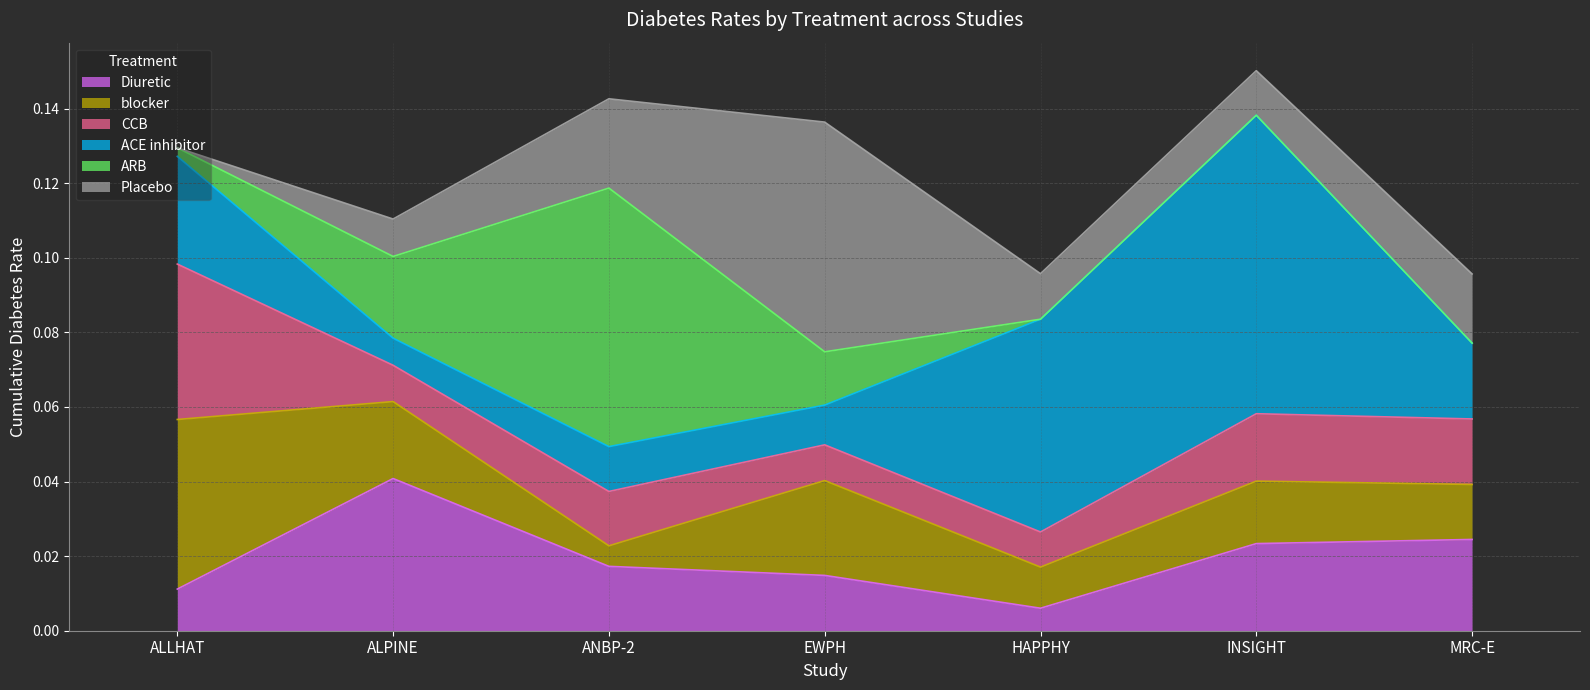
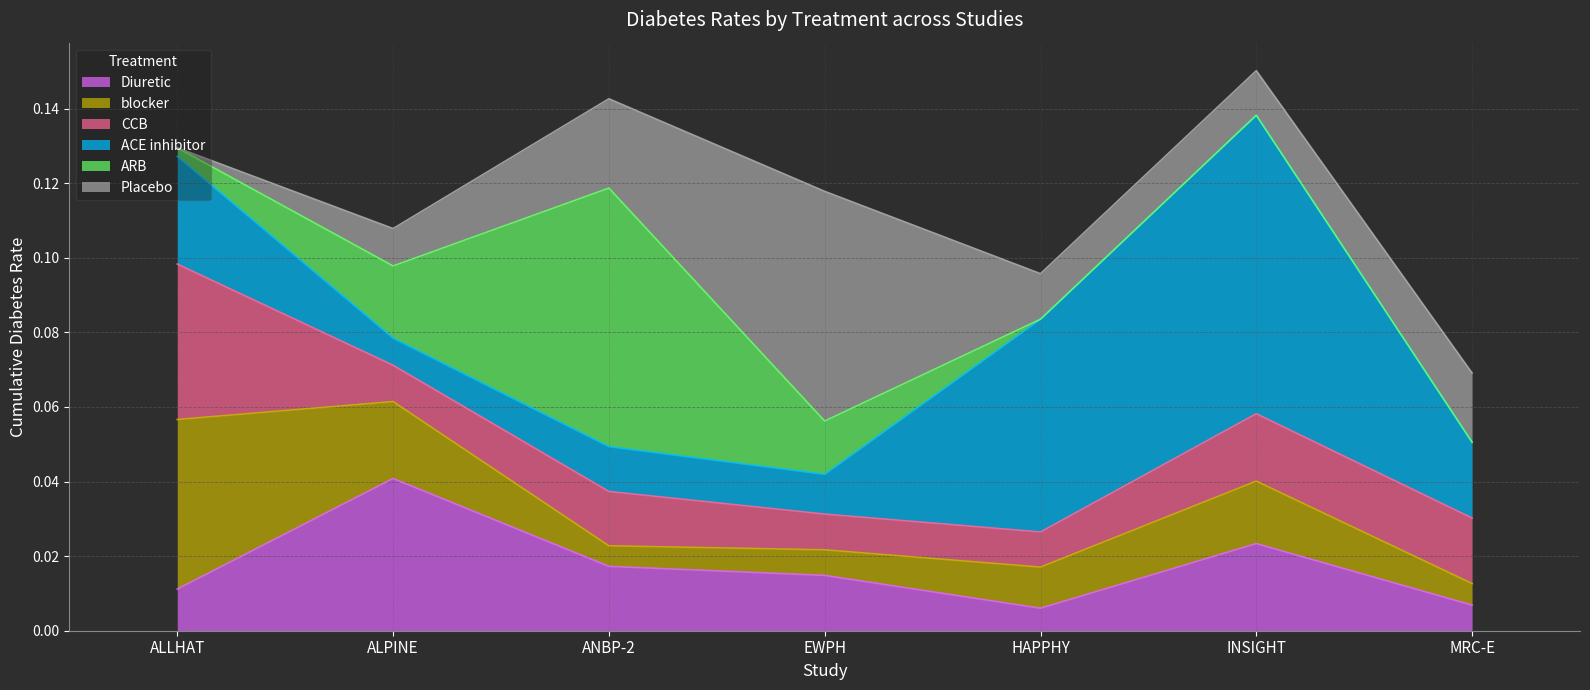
  {
    "Diuretic": {
      "ALLHAT": 0.011,
      "ALPINE": 0.041,
      "ANBP-2": 0.017,
      "EWPH": 0.015,
      "HAPPHY": 0.006,
      "INSIGHT": 0.023,
-     "MRC-E": 0.024
+     "MRC-E": 0.007
    },
    "blocker": {
      "ALLHAT": 0.045,
      "ALPINE": 0.021,
      "ANBP-2": 0.006,
-     "EWPH": 0.025,
+     "EWPH": 0.007,
      "HAPPHY": 0.011,
      "INSIGHT": 0.017,
-     "MRC-E": 0.015
+     "MRC-E": 0.006
    },
    "CCB": {
      "ALLHAT": 0.042,
      "ALPINE": 0.010,
      "ANBP-2": 0.015,
      "EWPH": 0.010,
      "HAPPHY": 0.009,
      "INSIGHT": 0.018,
      "MRC-E": 0.018
    },
    "ACE inhibitor": {
      "ALPINE": 0.007,
      "ANBP-2": 0.012,
      "EWPH": 0.011
    },
    "ARB": {
-     "ALPINE": 0.022,
+     "ALPINE": 0.019,
      "ANBP-2": 0.069,
      "EWPH": 0.014
    },
    "Placebo": {
      "ALPINE": 0.010,
      "ANBP-2": 0.024,
      "EWPH": 0.062,
      "HAPPHY": 0.012,
      "INSIGHT": 0.012,
      "MRC-E": 0.019
    }
  }
